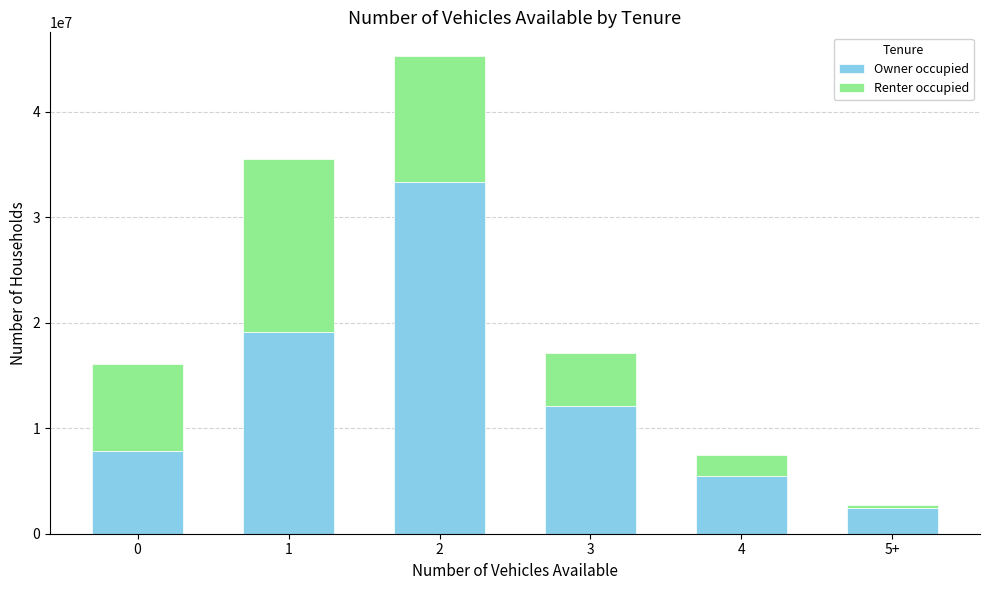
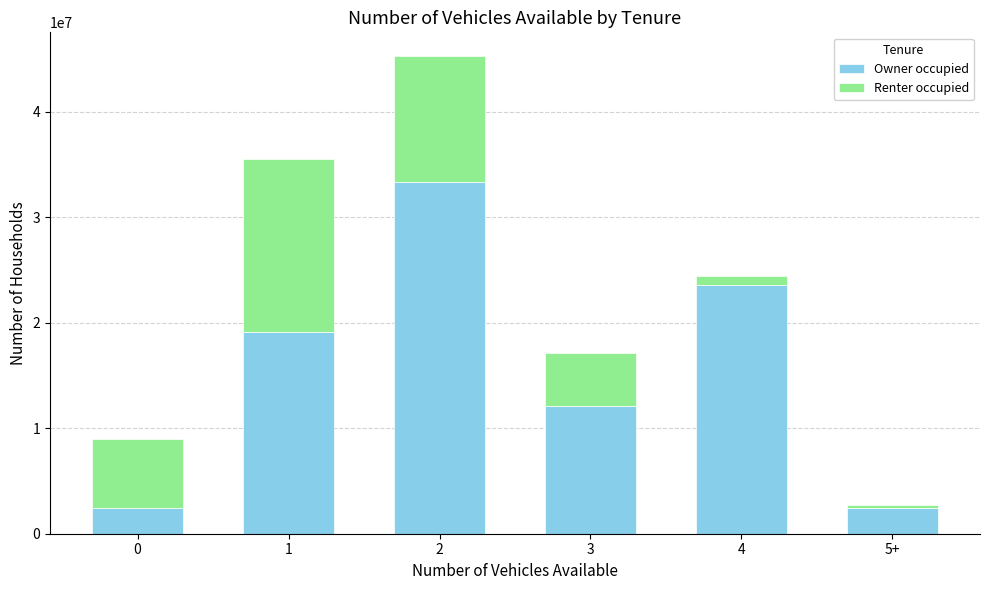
  {
    "Owner occupied": {
-     "0": 7900000,
+     "0": 2400000,
      "1": 19100000,
      "2": 33300000,
      "3": 12200000,
-     "4": 5500000,
+     "4": 23600000,
      "5+": 2400000
    },
    "Renter occupied": {
-     "0": 8200000,
+     "0": 6600000,
      "1": 16400000,
      "2": 11900000,
      "3": 5000000,
-     "4": 2000000,
+     "4": 800000,
      "5+": 300000
    }
  }
